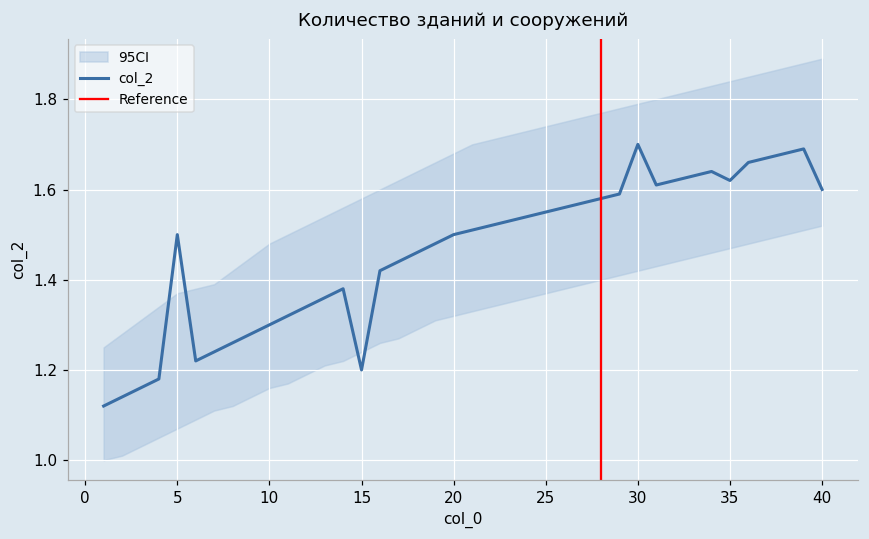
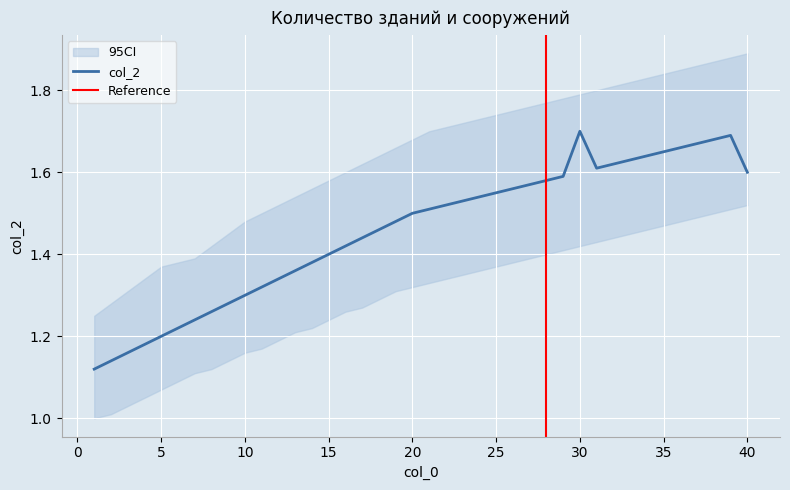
  {
    "col_2": {
-     "5": 1.5,
+     "5": 1.2,
      "10": 1.30,
-     "15": 1.2,
+     "15": 1.4,
      "20": 1.50,
      "25": 1.55,
      "30": 1.70,
-     "35": 1.62,
+     "35": 1.65,
      "40": 1.60
    }
  }
